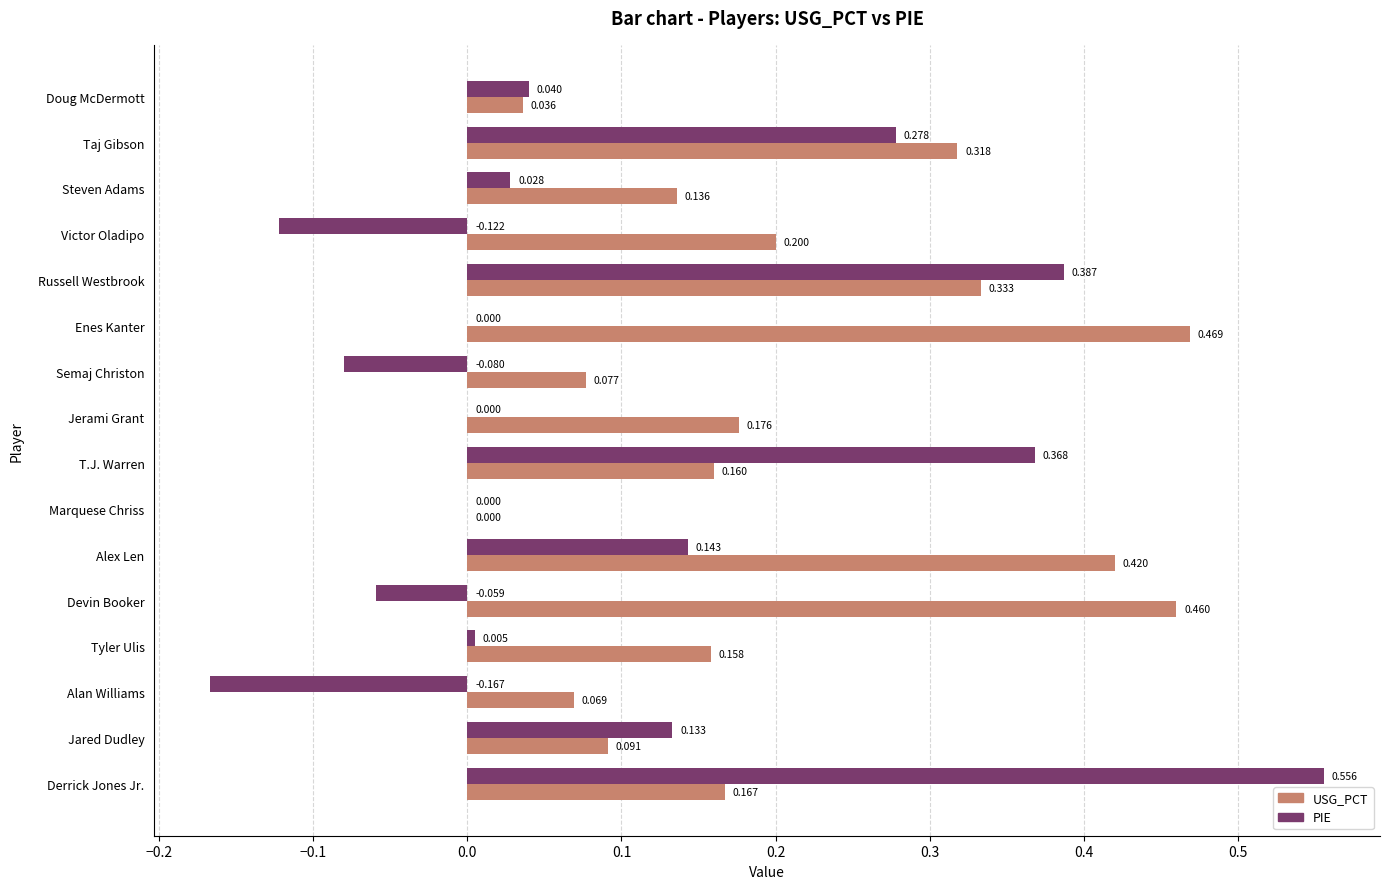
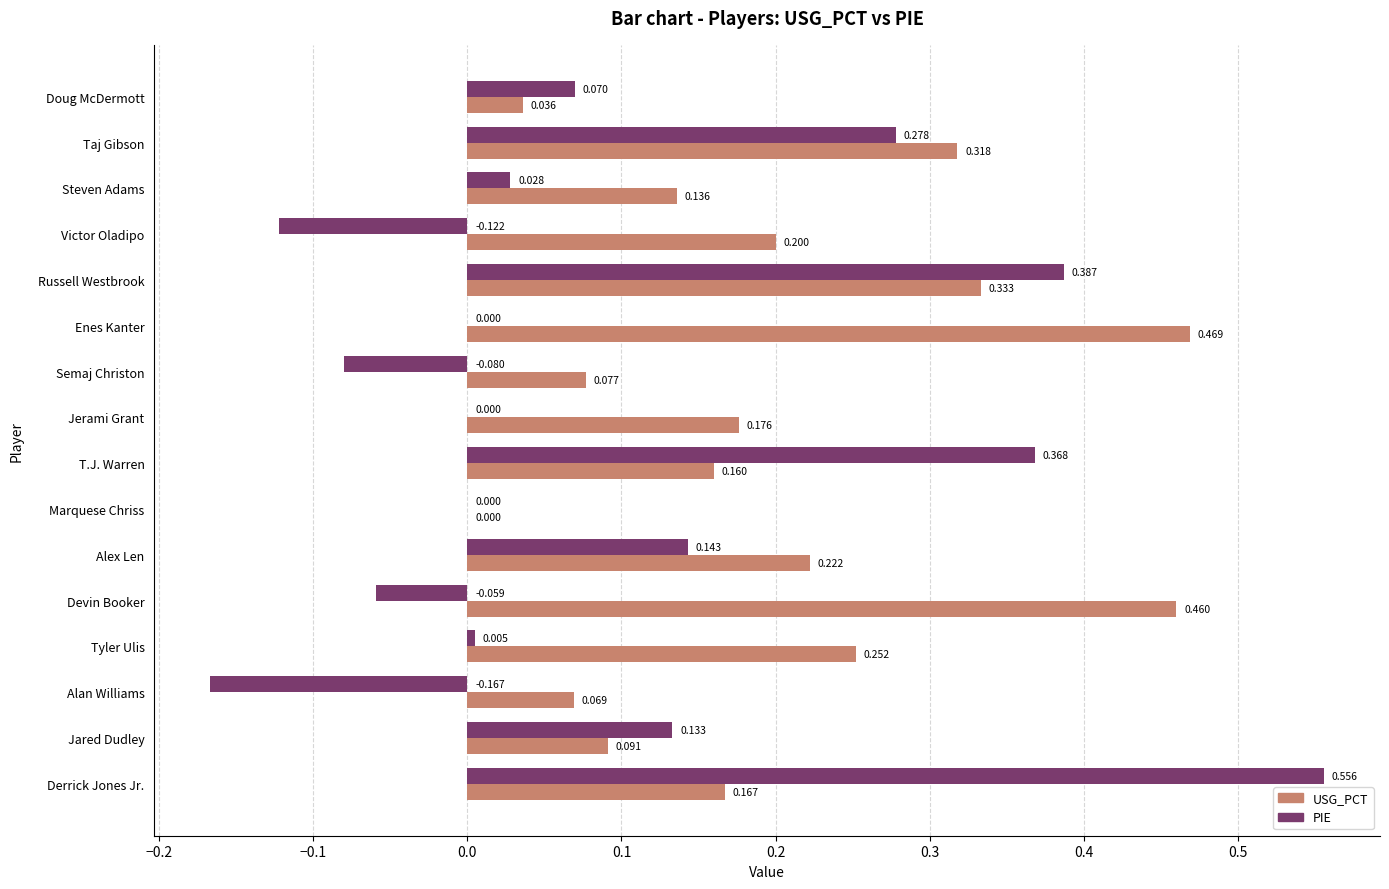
  {
    "USG_PCT": {
      "Doug McDermott": 0.036,
      "Taj Gibson": 0.318,
      "Steven Adams": 0.136,
      "Victor Oladipo": 0.200,
      "Russell Westbrook": 0.333,
      "Enes Kanter": 0.469,
      "Semaj Christon": 0.077,
      "Jerami Grant": 0.176,
      "T.J. Warren": 0.160,
      "Marquese Chriss": 0.000,
-     "Alex Len": 0.420,
+     "Alex Len": 0.222,
      "Devin Booker": 0.460,
-     "Tyler Ulis": 0.158,
+     "Tyler Ulis": 0.252,
      "Alan Williams": 0.069,
      "Jared Dudley": 0.091,
      "Derrick Jones Jr.": 0.167
    },
    "PIE": {
-     "Doug McDermott": 0.040,
+     "Doug McDermott": 0.070,
      "Taj Gibson": 0.278,
      "Steven Adams": 0.028,
      "Russell Westbrook": 0.387,
      "Enes Kanter": 0.000,
      "Jerami Grant": 0.000,
      "T.J. Warren": 0.368,
      "Marquese Chriss": 0.000,
      "Alex Len": 0.143,
      "Tyler Ulis": 0.005,
      "Jared Dudley": 0.133,
      "Derrick Jones Jr.": 0.556
    }
  }
